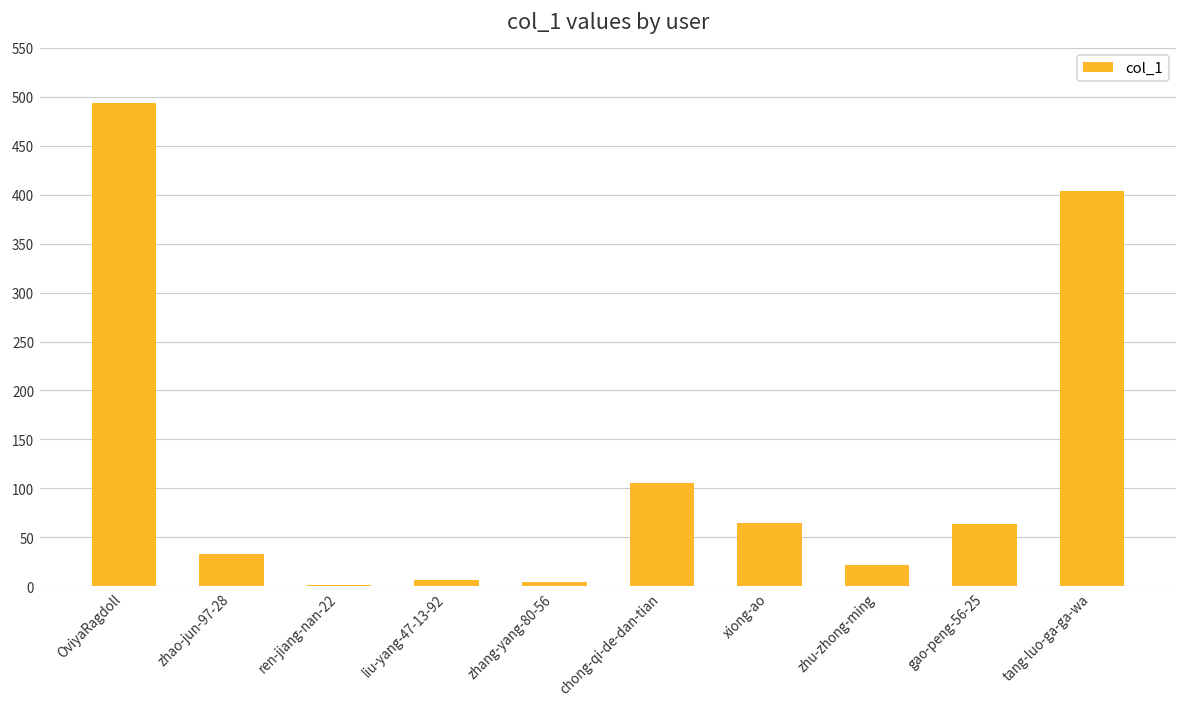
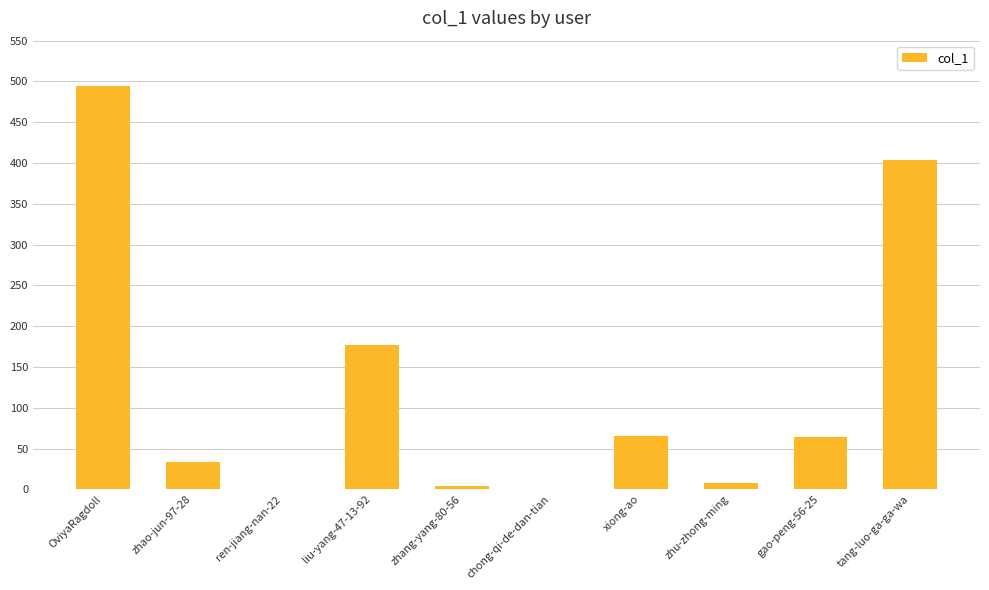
  {
    "OviyaRagdoll": 490,
    "zhao-jun-97-28": 30,
-   "liu-yang-47-13-92": 10,
+   "liu-yang-47-13-92": 180,
    "zhang-yang-80-56": 0,
-   "chong-qi-de-dan-tian": 110,
+   "chong-qi-de-dan-tian": 0,
    "xiong-ao": 70,
-   "zhu-zhong-ming": 20,
+   "zhu-zhong-ming": 10,
    "gao-peng-56-25": 60,
    "tang-luo-ga-ga-wa": 400
  }
